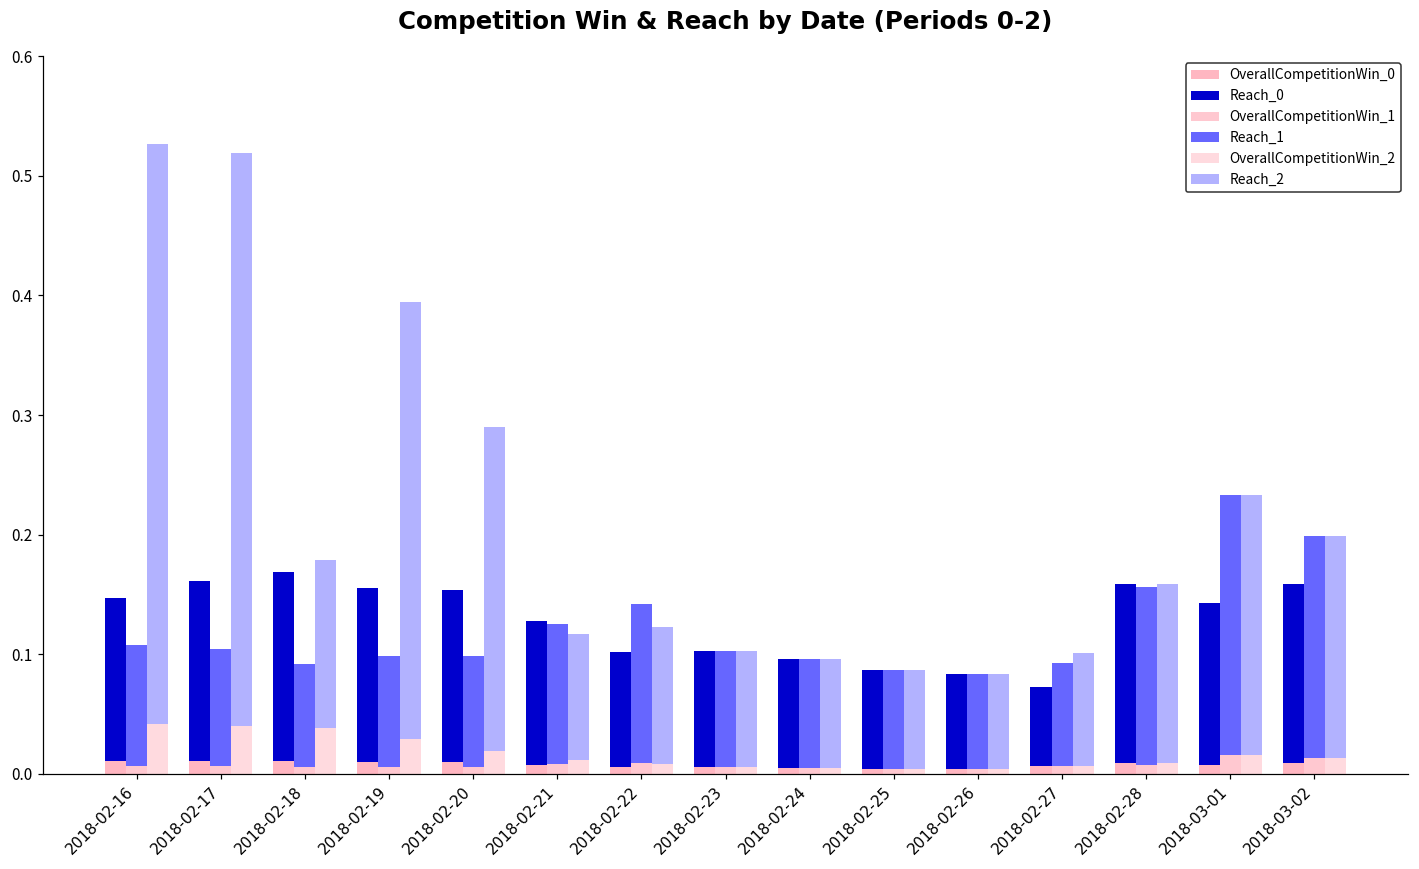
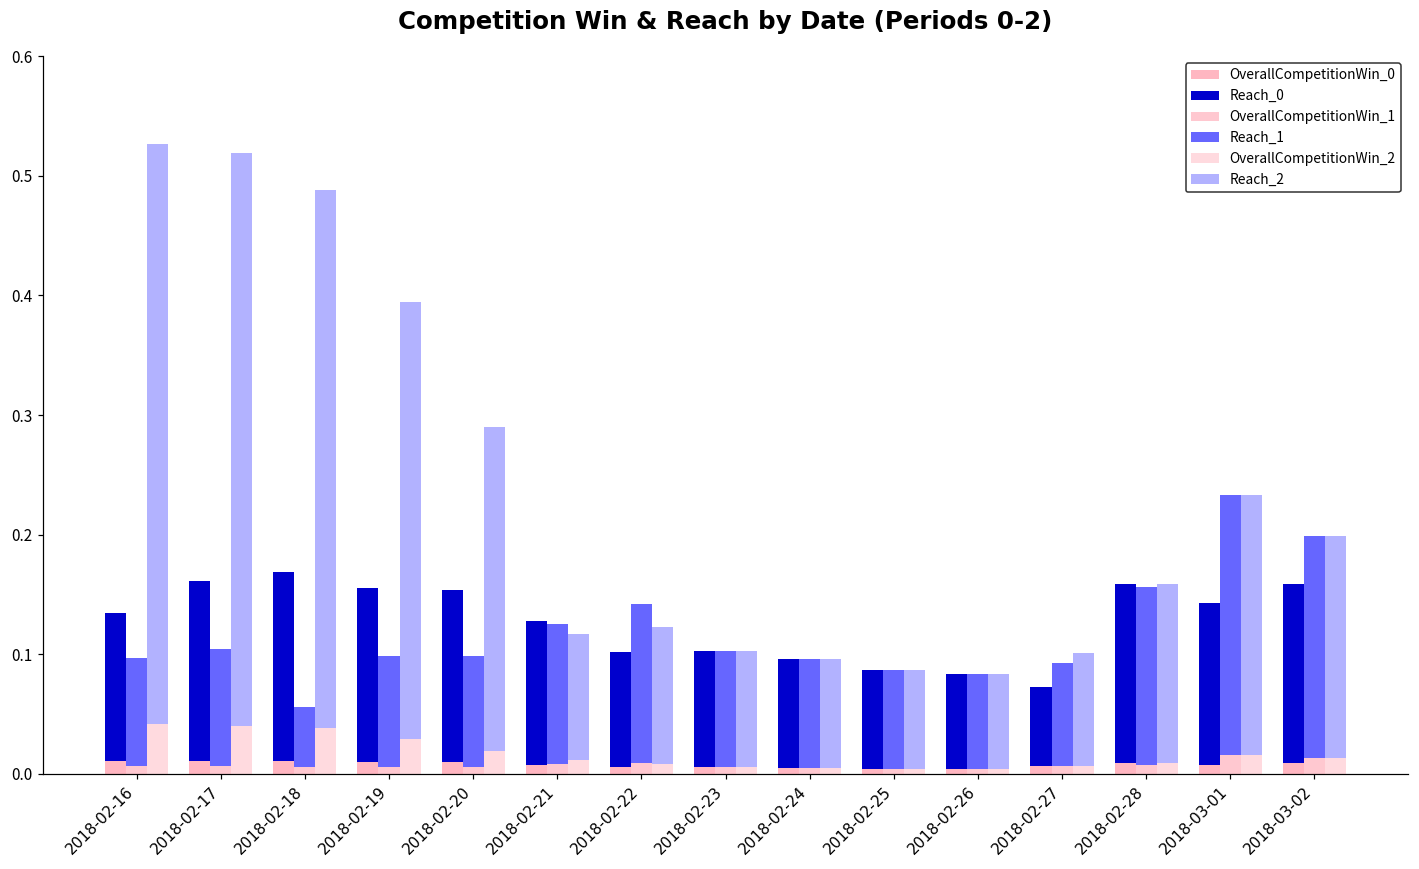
  {
    "Reach_0": {
-     "2018-02-16": 0.136,
+     "2018-02-16": 0.124,
      "2018-02-17": 0.151,
      "2018-02-18": 0.158,
      "2018-02-19": 0.145,
      "2018-02-20": 0.143,
      "2018-02-21": 0.120,
      "2018-02-22": 0.095,
      "2018-02-23": 0.097,
      "2018-02-24": 0.091,
      "2018-02-25": 0.082,
      "2018-02-26": 0.079,
      "2018-02-27": 0.066,
      "2018-02-28": 0.149,
      "2018-03-01": 0.135,
      "2018-03-02": 0.150
    },
    "Reach_1": {
-     "2018-02-16": 0.101,
+     "2018-02-16": 0.090,
      "2018-02-17": 0.098,
-     "2018-02-18": 0.086,
+     "2018-02-18": 0.050,
      "2018-02-19": 0.093,
      "2018-02-20": 0.093,
      "2018-02-21": 0.117,
      "2018-02-22": 0.133,
      "2018-02-23": 0.097,
      "2018-02-24": 0.091,
      "2018-02-25": 0.082,
      "2018-02-26": 0.079,
      "2018-02-27": 0.087,
      "2018-02-28": 0.149,
      "2018-03-01": 0.218,
      "2018-03-02": 0.186
    },
    "Reach_2": {
      "2018-02-16": 0.485,
      "2018-02-17": 0.479,
-     "2018-02-18": 0.141,
+     "2018-02-18": 0.450,
      "2018-02-19": 0.366,
      "2018-02-20": 0.271,
      "2018-02-21": 0.105,
      "2018-02-22": 0.115,
      "2018-02-23": 0.097,
      "2018-02-24": 0.091,
      "2018-02-25": 0.082,
      "2018-02-26": 0.079,
      "2018-02-27": 0.095,
      "2018-02-28": 0.149,
      "2018-03-01": 0.218,
      "2018-03-02": 0.186
    }
  }
